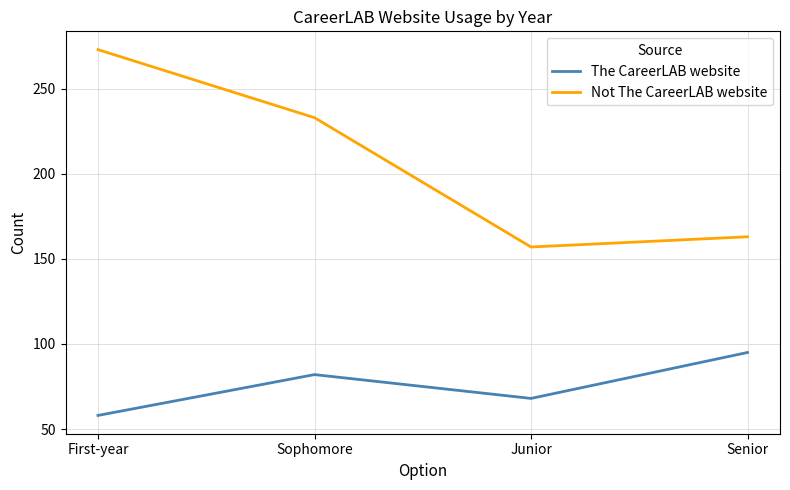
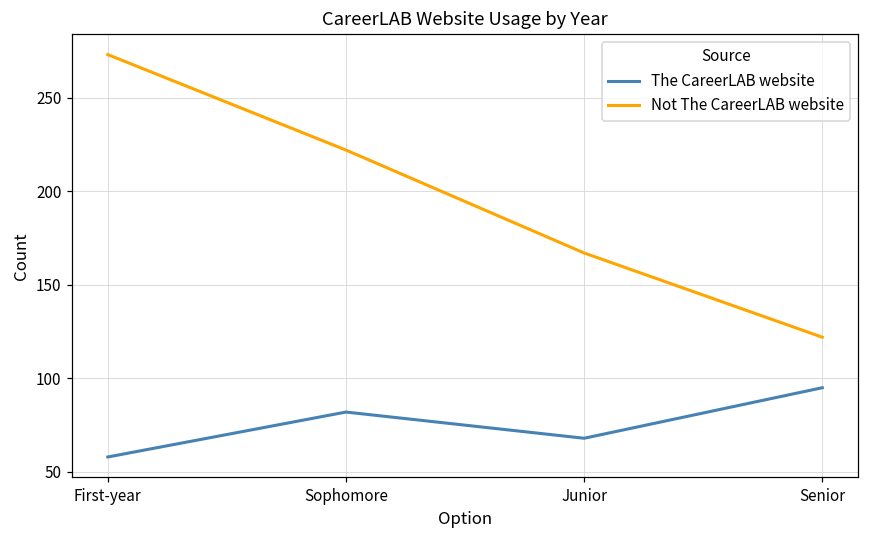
  {
    "The CareerLAB website": {
      "First-year": 58,
      "Sophomore": 82,
      "Junior": 68,
      "Senior": 95
    },
    "Not The CareerLAB website": {
      "First-year": 273,
-     "Sophomore": 233,
-     "Junior": 157,
-     "Senior": 163
+     "Sophomore": 222,
+     "Junior": 167,
+     "Senior": 122
    }
  }
